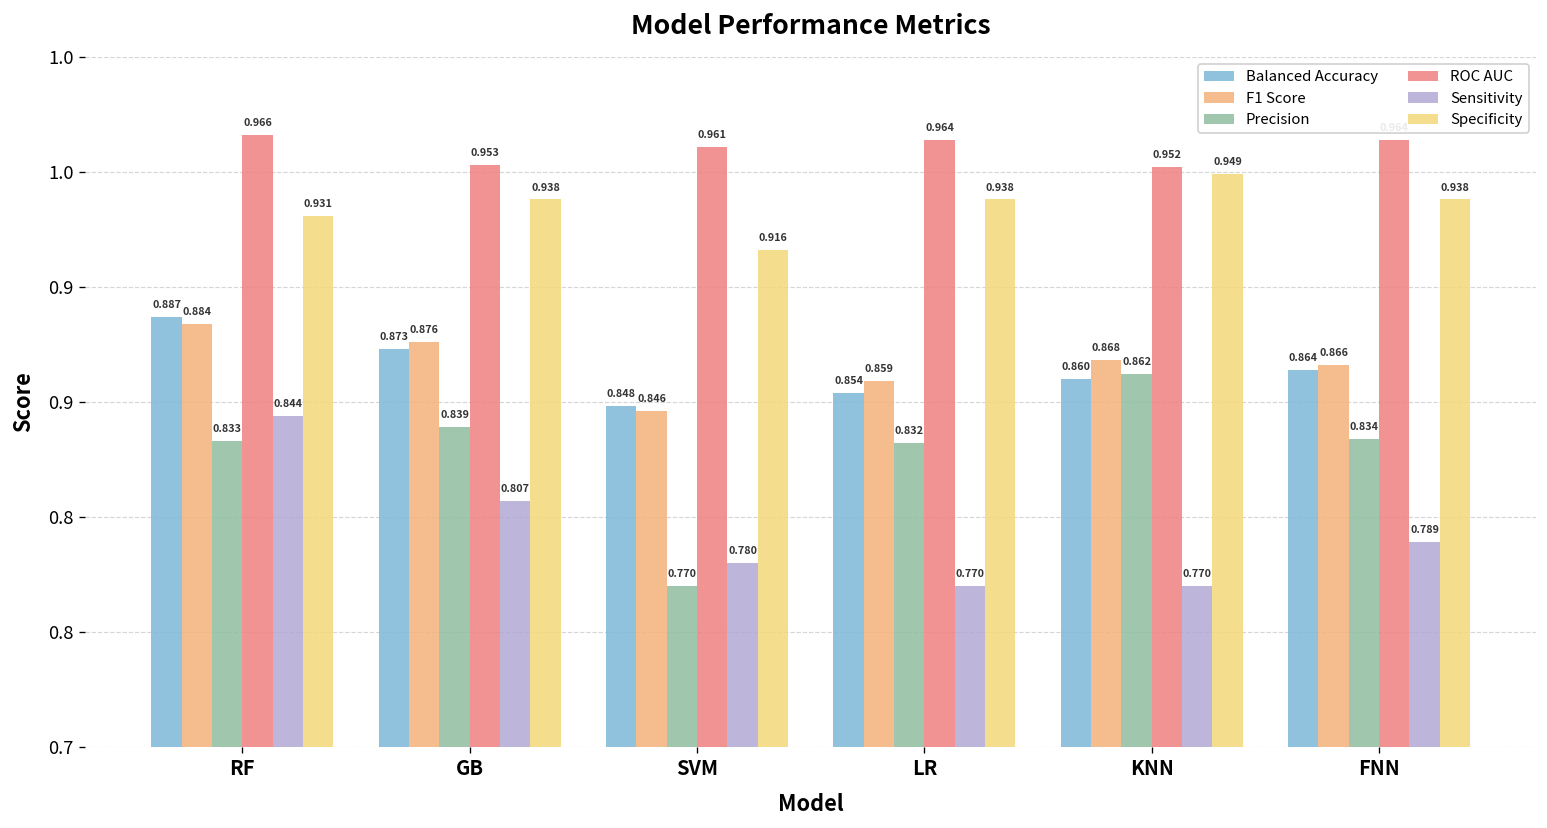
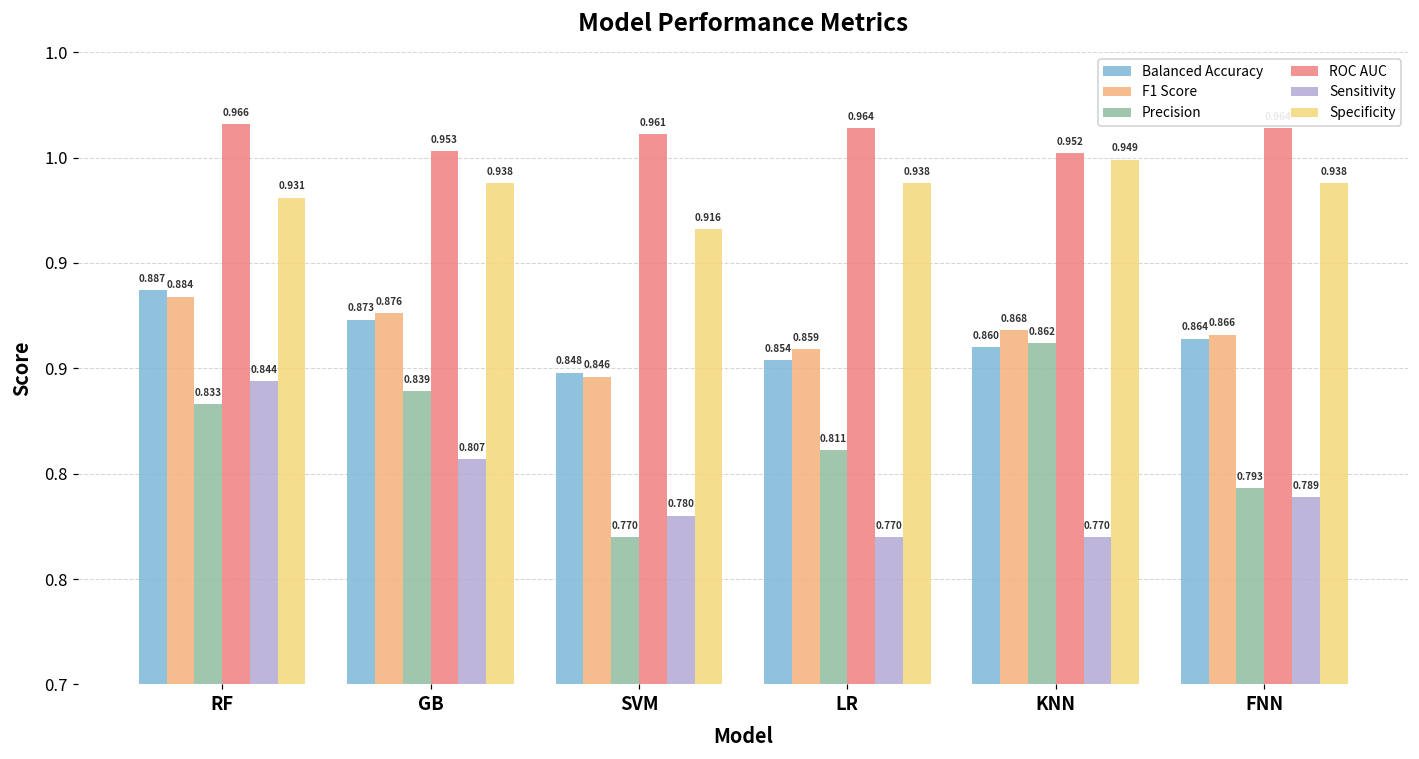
  {
    "Precision": {
      "RF": 0.833,
      "GB": 0.839,
      "SVM": 0.770,
-     "LR": 0.832,
+     "LR": 0.811,
      "KNN": 0.862,
-     "FNN": 0.834
+     "FNN": 0.793
    }
  }
